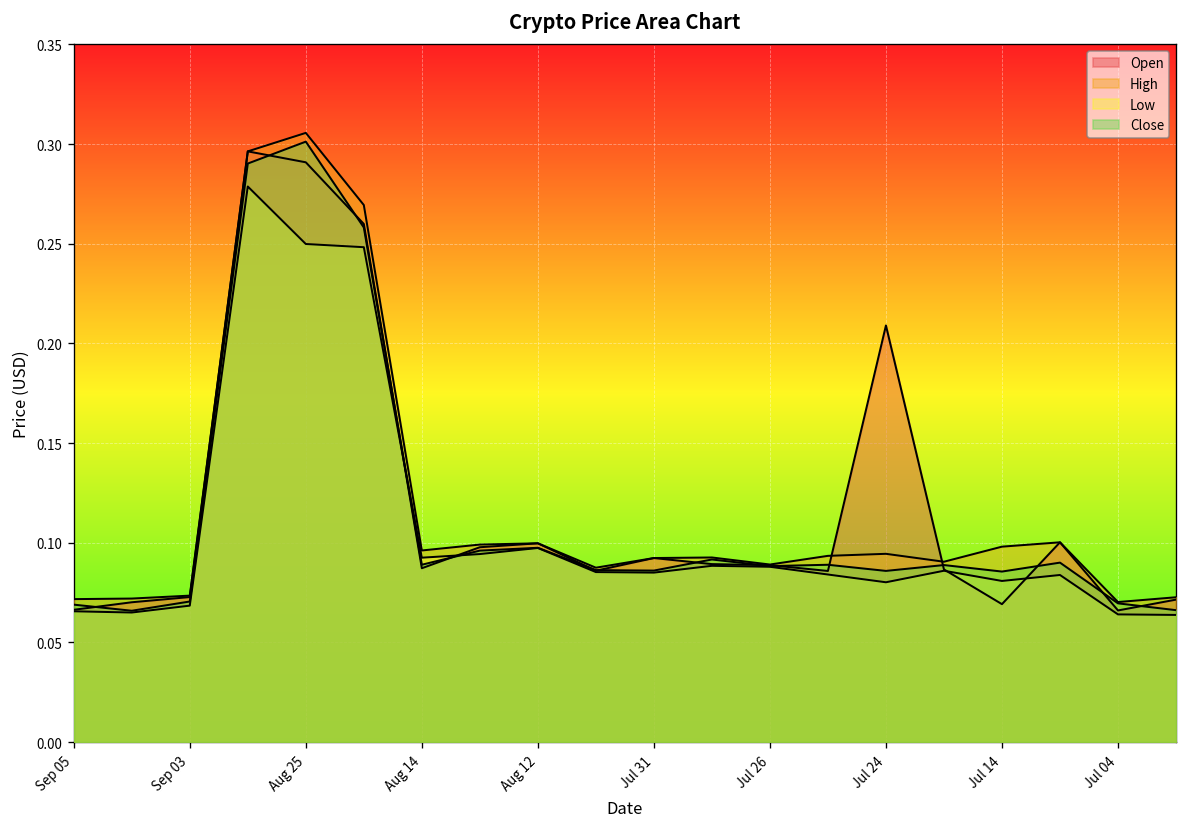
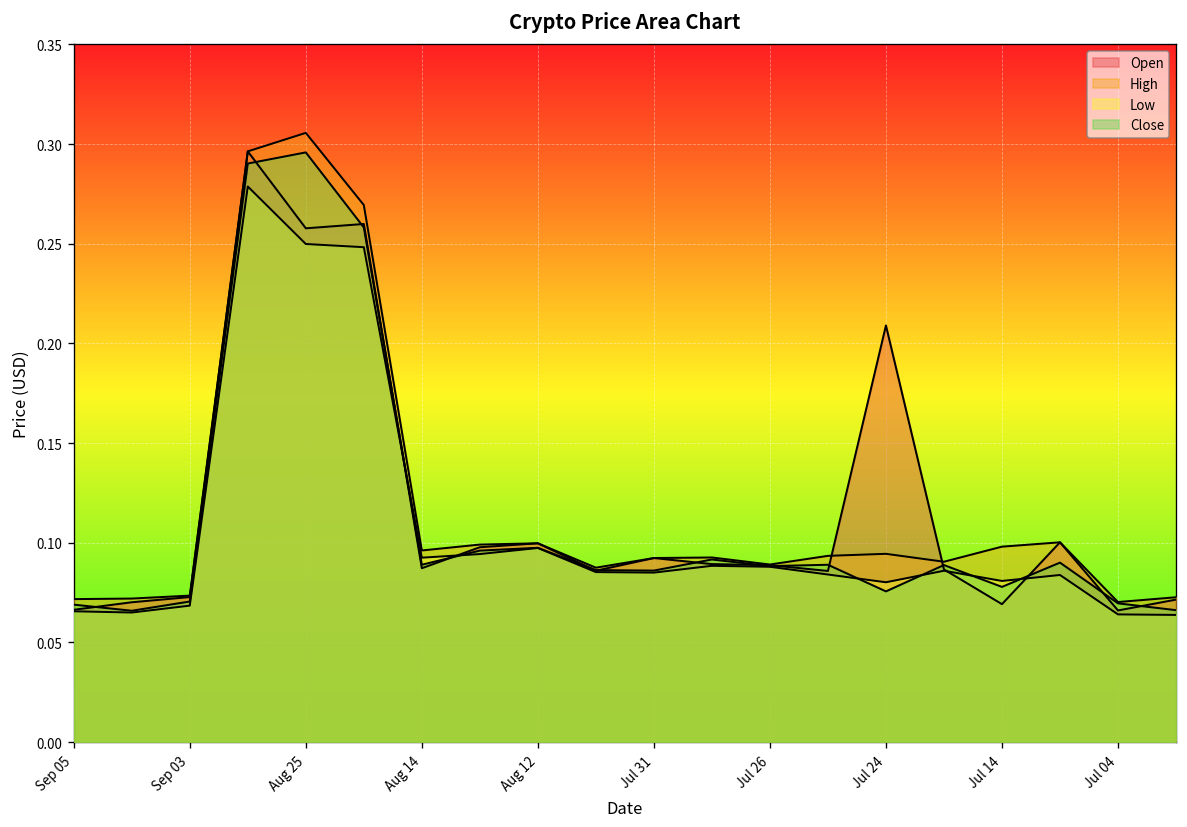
  {
    "Open": {
-     "Aug 25": 0.291,
+     "Aug 25": 0.258,
      "Aug 14": 0.087,
      "Jul 24": 0.209,
      "Jul 14": 0.069,
      "Jul 04": 0.066
    },
    "Close": {
      "Sep 05": 0.069,
      "Sep 03": 0.070,
-     "Aug 25": 0.301,
+     "Aug 25": 0.296,
      "Aug 14": 0.089,
-     "Jul 24": 0.086,
-     "Jul 14": 0.086
+     "Jul 24": 0.076,
+     "Jul 14": 0.078
    }
  }
